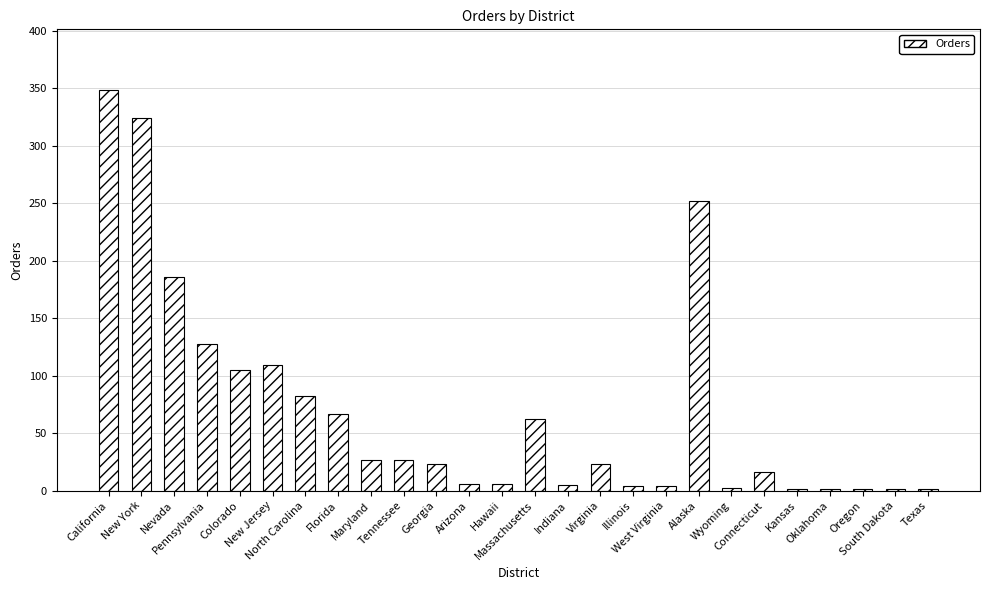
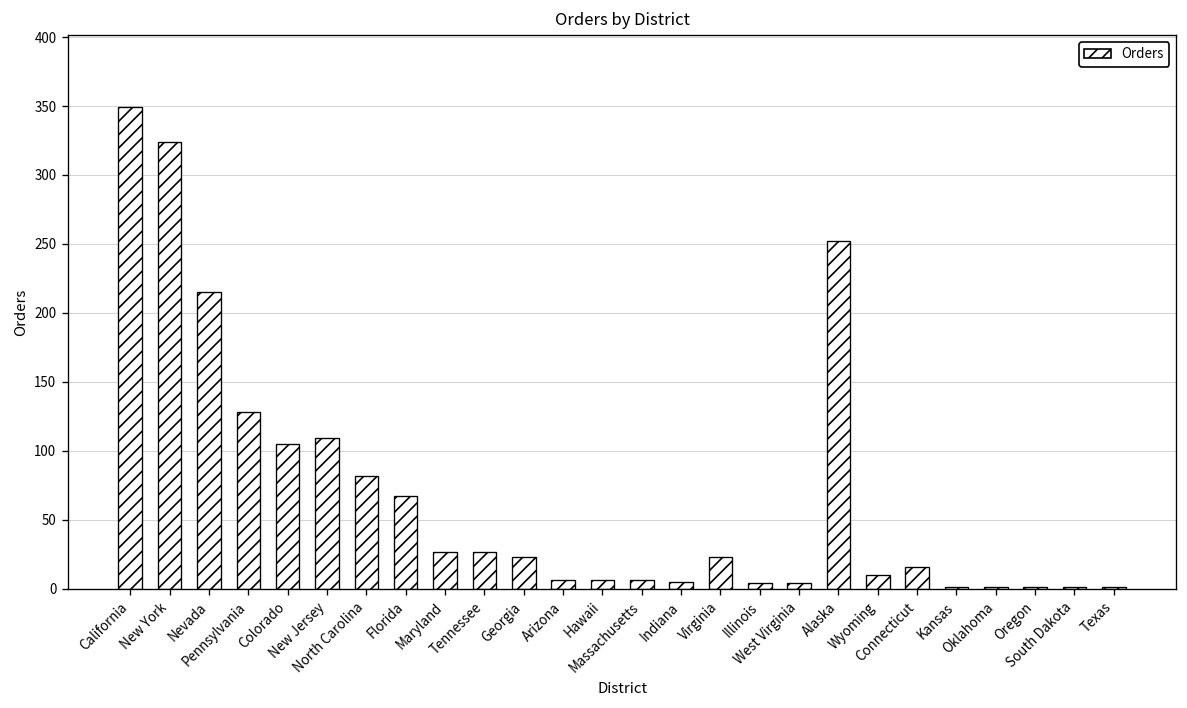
  {
    "California": 349,
    "New York": 324,
-   "Nevada": 186,
+   "Nevada": 215,
    "Pennsylvania": 128,
    "Colorado": 105,
    "New Jersey": 109,
    "North Carolina": 82,
    "Florida": 67,
    "Maryland": 27,
    "Tennessee": 27,
    "Georgia": 23,
    "Arizona": 6,
    "Hawaii": 6,
-   "Massachusetts": 62,
+   "Massachusetts": 6,
    "Indiana": 5,
    "Virginia": 23,
    "Illinois": 4,
    "West Virginia": 4,
    "Alaska": 252,
-   "Wyoming": 2,
+   "Wyoming": 10,
    "Connecticut": 16
  }
